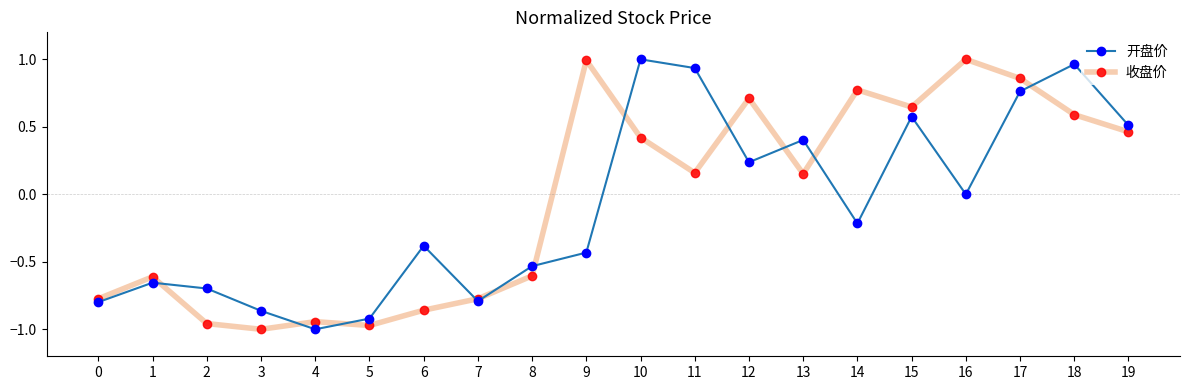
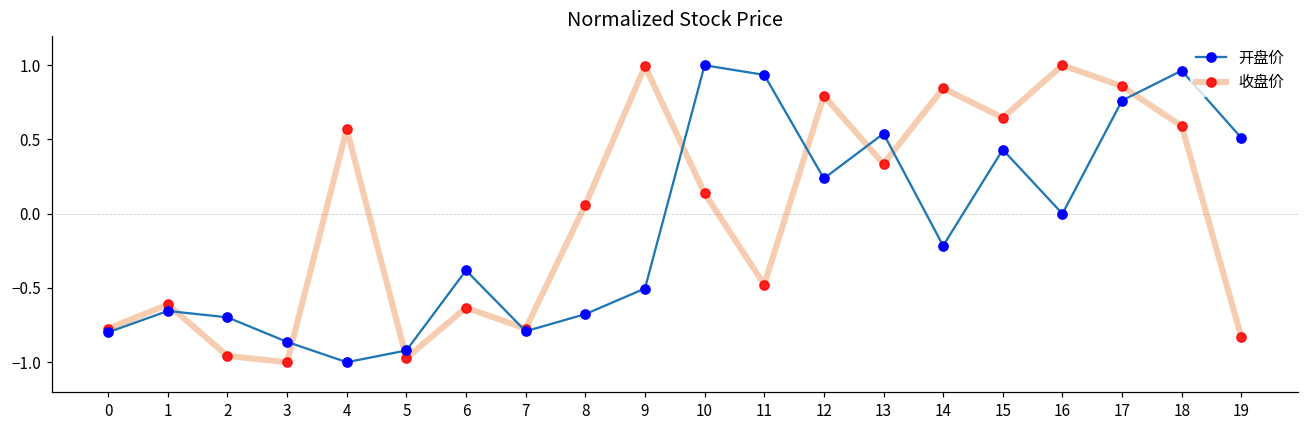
  {
    "开盘价": {
      "0": -0.80,
      "1": -0.65,
      "2": -0.70,
      "3": -0.86,
      "4": -1.00,
      "5": -0.92,
      "6": -0.38,
-     "8": -0.53,
-     "9": -0.43,
+     "8": -0.68,
+     "9": -0.50,
      "10": 1.00,
      "11": 0.94,
      "12": 0.24,
-     "13": 0.40,
+     "13": 0.54,
      "14": -0.22,
-     "15": 0.58,
+     "15": 0.43,
      "16": 0.00,
      "17": 0.76,
      "18": 0.96,
      "19": 0.51
    },
    "收盘价": {
      "0": -0.77,
      "1": -0.61,
      "2": -0.96,
      "3": -1.00,
-     "4": -0.94,
+     "4": 0.57,
      "5": -0.97,
-     "6": -0.86,
-     "8": -0.60,
+     "6": -0.63,
+     "8": 0.06,
      "9": 0.99,
-     "10": 0.42,
-     "11": 0.16,
-     "12": 0.71,
-     "13": 0.15,
-     "14": 0.77,
+     "10": 0.14,
+     "11": -0.48,
+     "12": 0.80,
+     "13": 0.34,
+     "14": 0.84,
      "15": 0.65,
      "16": 1.00,
      "17": 0.86,
      "18": 0.59,
-     "19": 0.46
+     "19": -0.83
    }
  }
